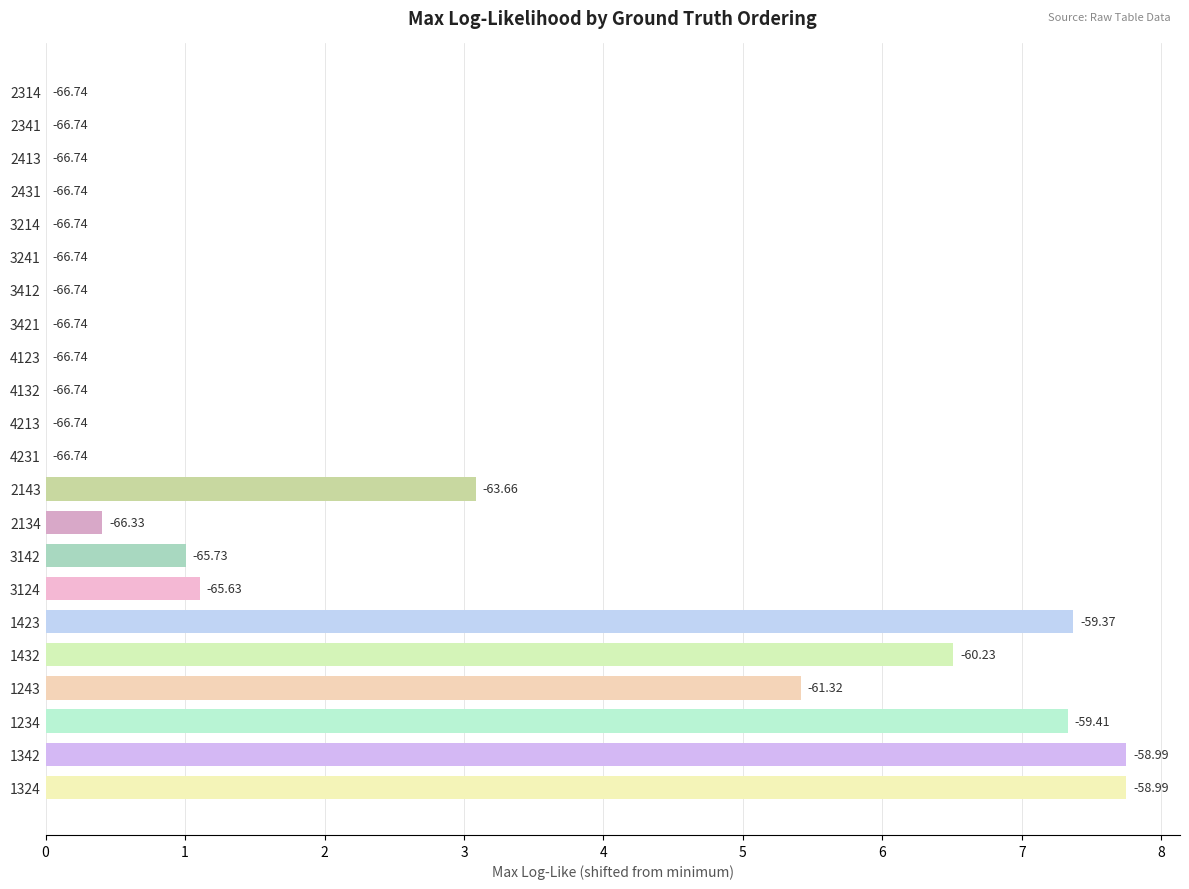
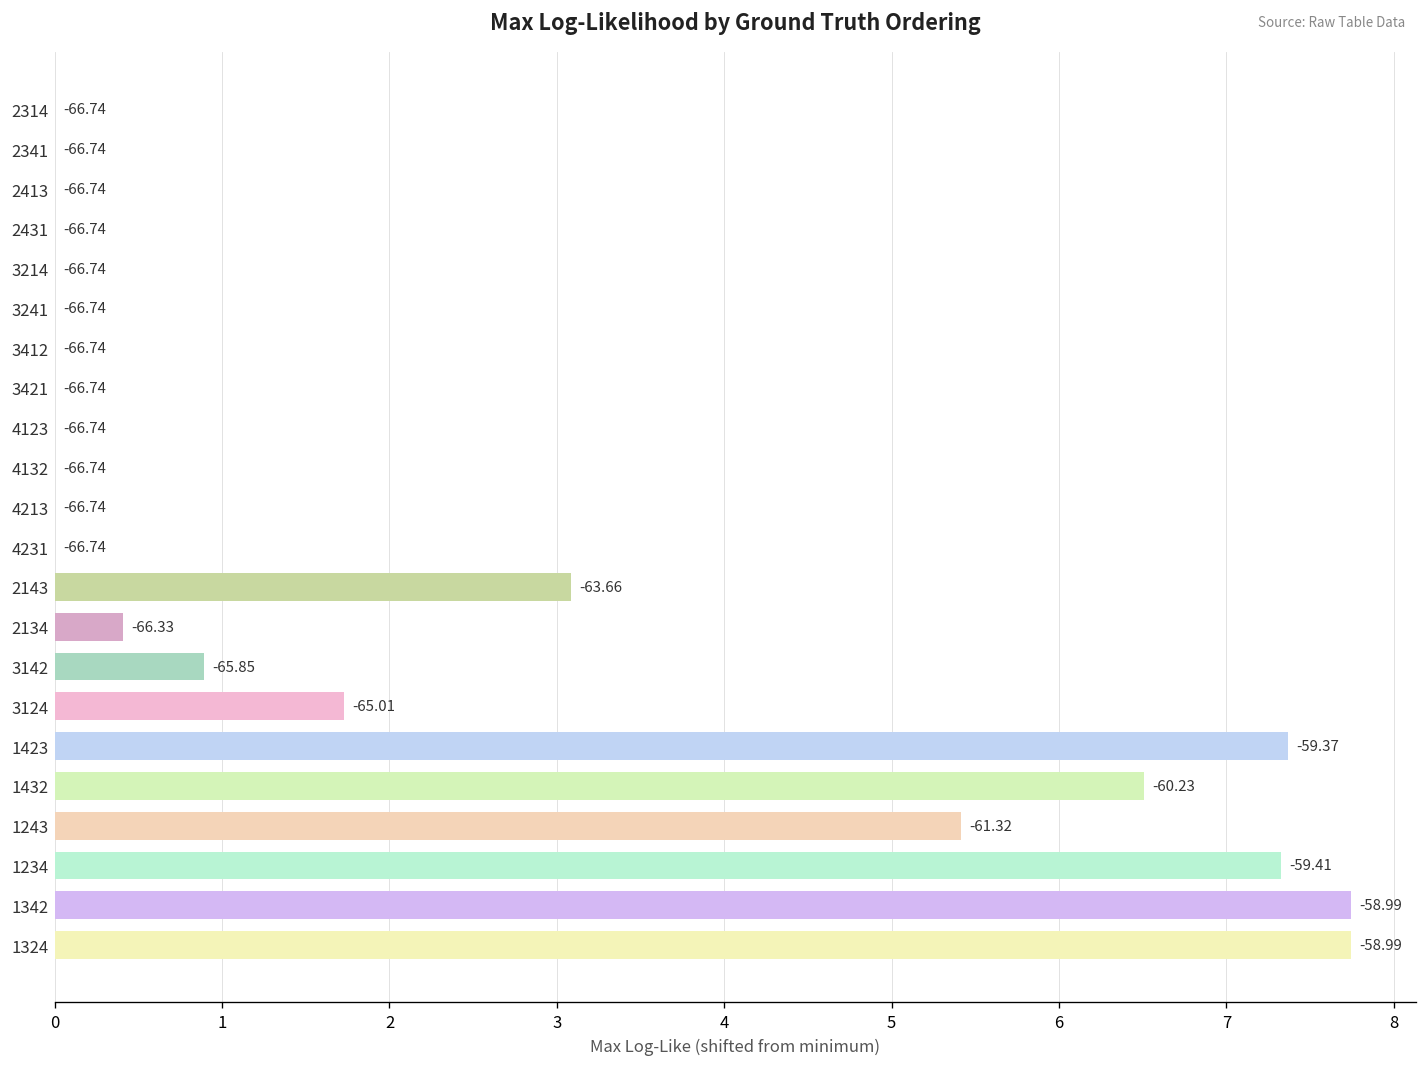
  {
-   "3142": -65.73,
-   "3124": -65.63
+   "3142": -65.85,
+   "3124": -65.01
  }
